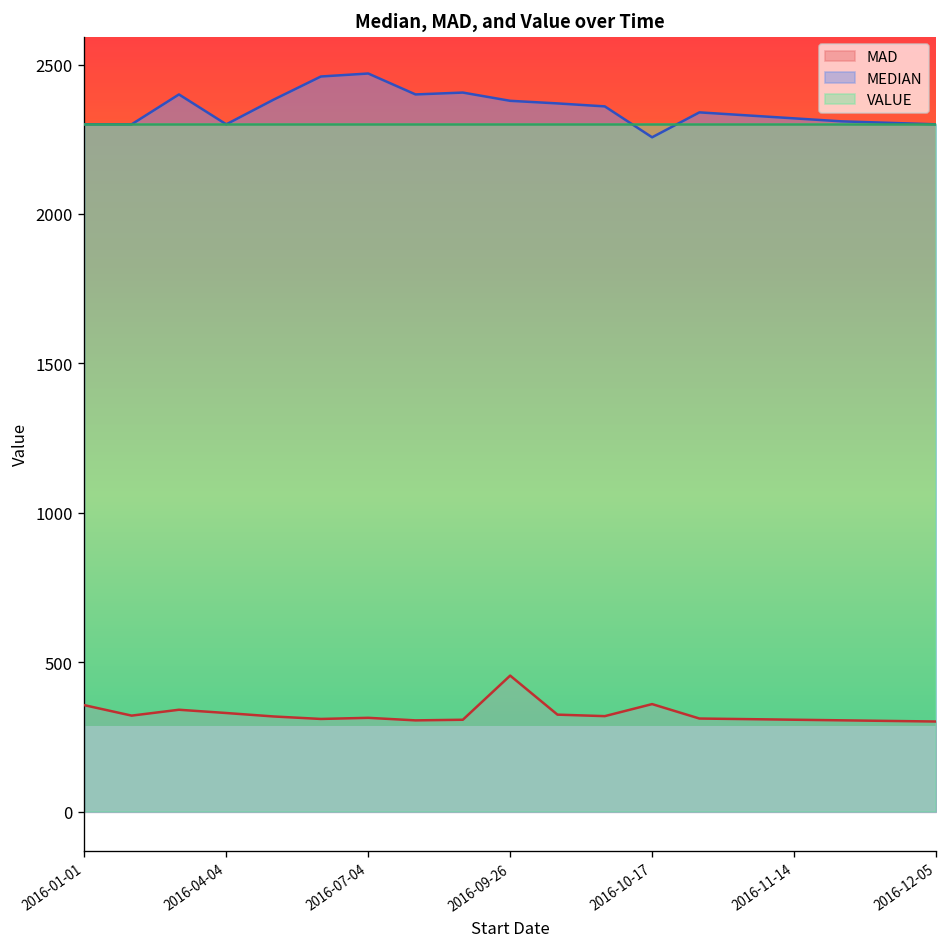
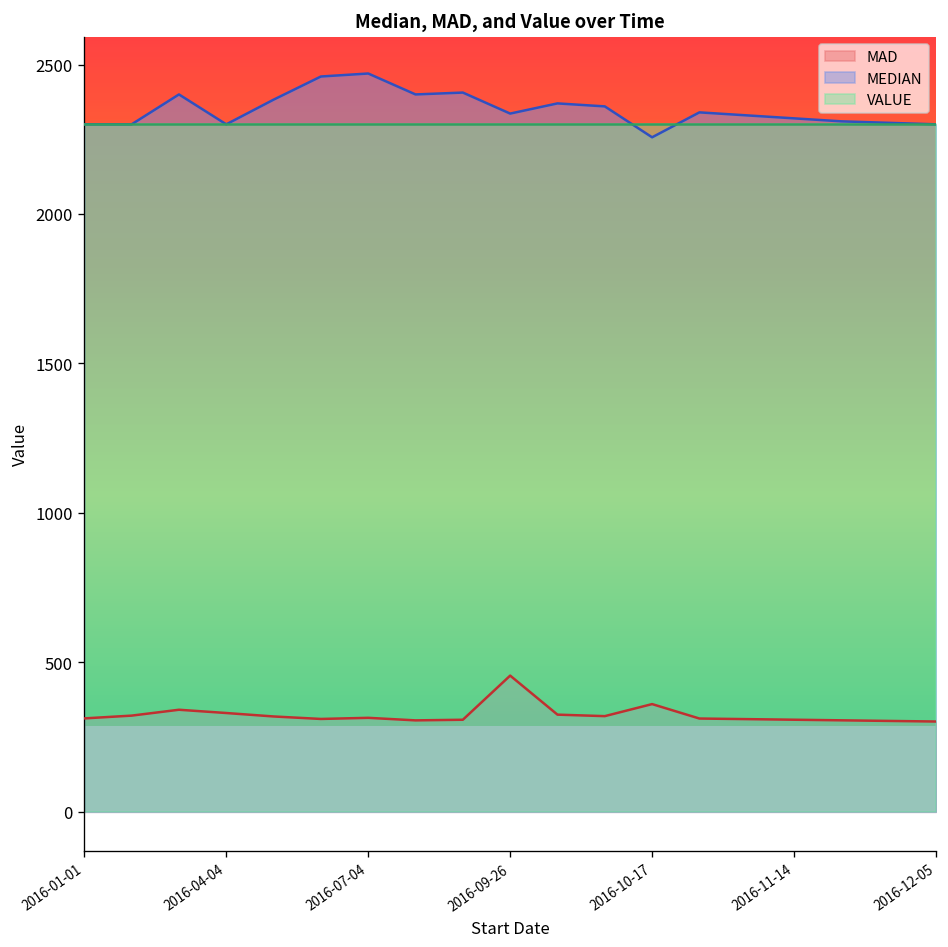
  {
    "MAD": {
-     "2016-01-01": 360,
+     "2016-01-01": 310,
      "2016-04-04": 330,
      "2016-07-04": 310,
      "2016-09-26": 460,
      "2016-10-17": 360,
      "2016-11-14": 310,
      "2016-12-05": 300
    },
    "MEDIAN": {
      "2016-07-04": 2470,
-     "2016-09-26": 2380,
+     "2016-09-26": 2340,
      "2016-10-17": 2260,
      "2016-11-14": 2320
    },
    "VALUE": {
      "2016-07-04": 2300,
      "2016-09-26": 2300,
      "2016-10-17": 2300,
      "2016-11-14": 2300
    }
  }
